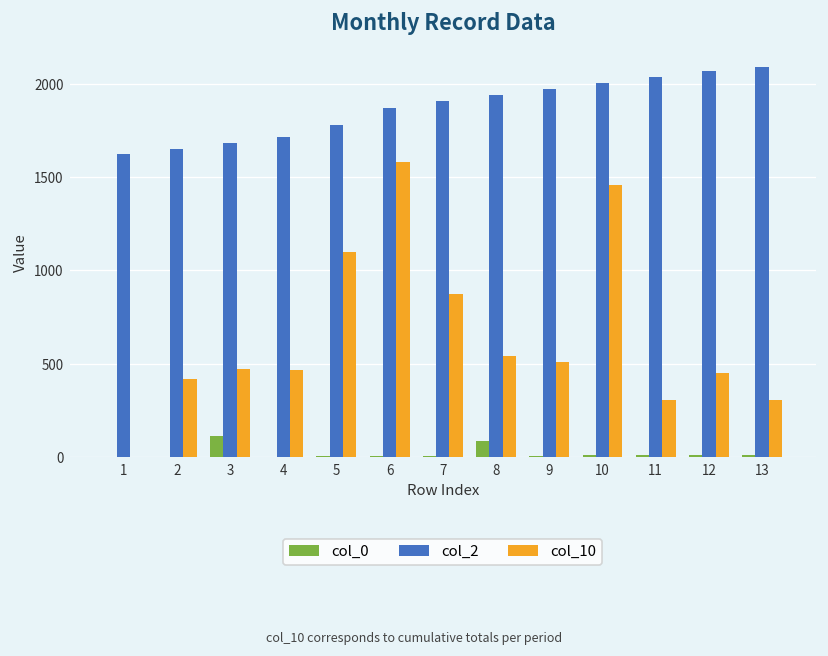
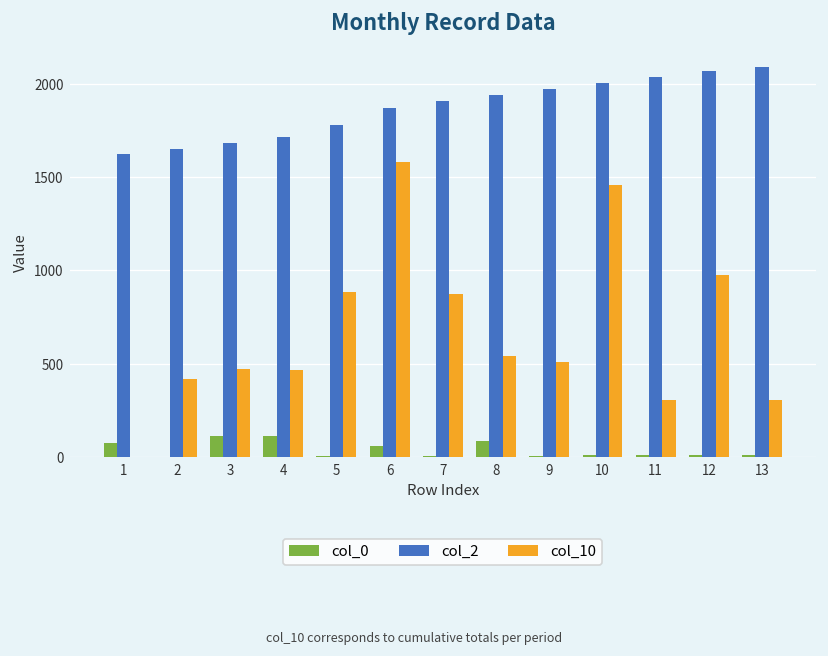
  {
    "col_0": {
-     "1": 0,
+     "1": 80,
      "3": 110,
-     "4": 0,
-     "6": 10,
+     "4": 110,
+     "6": 60,
      "8": 90
    },
    "col_2": {
      "1": 1620,
      "2": 1650,
      "3": 1680,
      "4": 1710,
      "5": 1780,
      "6": 1870,
      "7": 1910,
      "8": 1940,
      "9": 1970,
      "10": 2010,
      "11": 2040,
      "12": 2070,
      "13": 2090
    },
    "col_10": {
      "1": 0,
      "2": 420,
      "3": 470,
      "4": 470,
-     "5": 1100,
+     "5": 890,
      "6": 1580,
      "7": 880,
      "8": 540,
      "9": 510,
      "10": 1460,
      "11": 310,
-     "12": 450,
+     "12": 970,
      "13": 310
    }
  }
